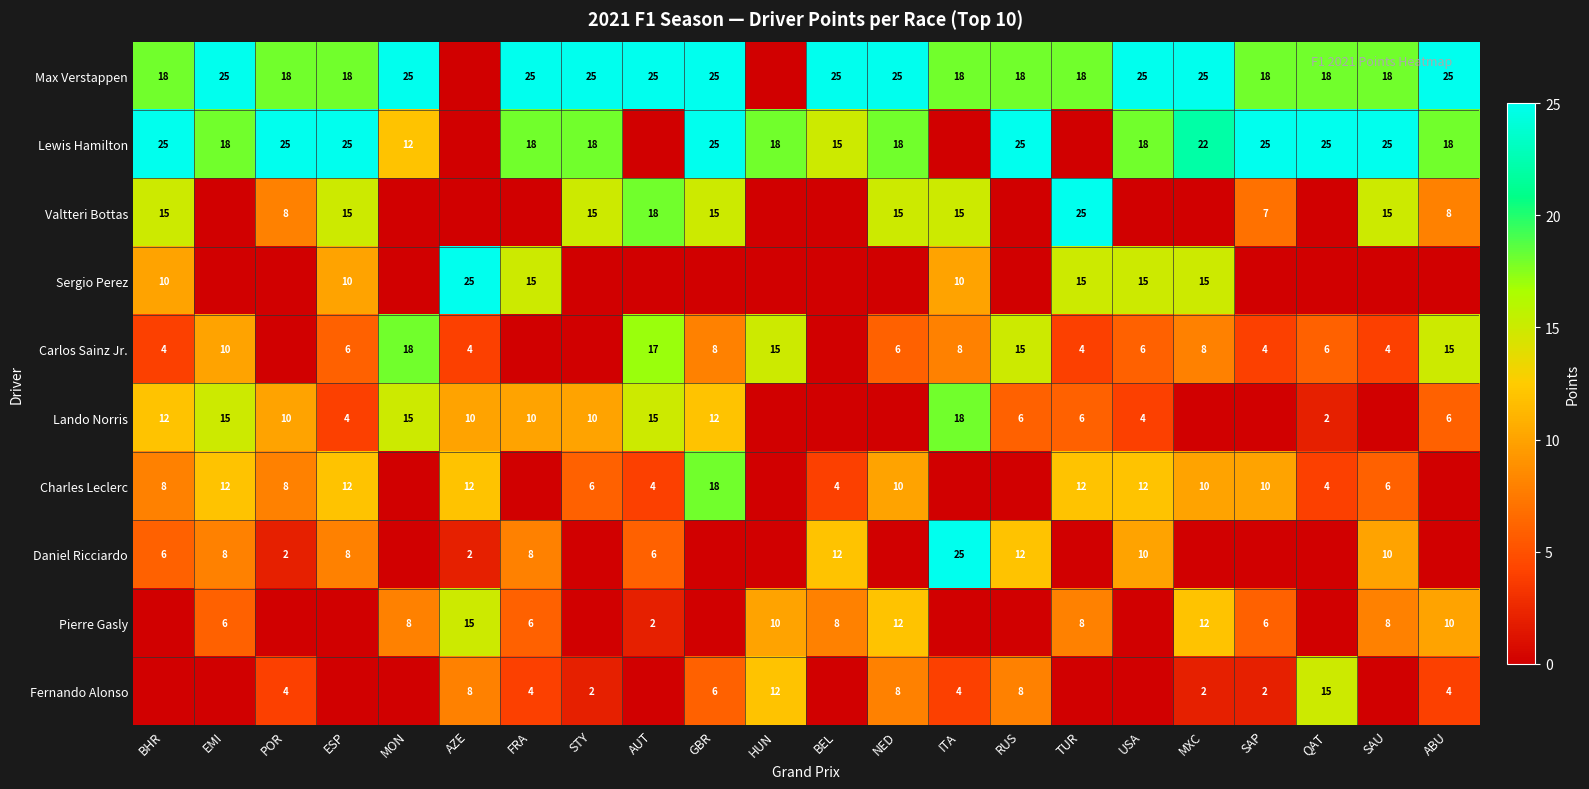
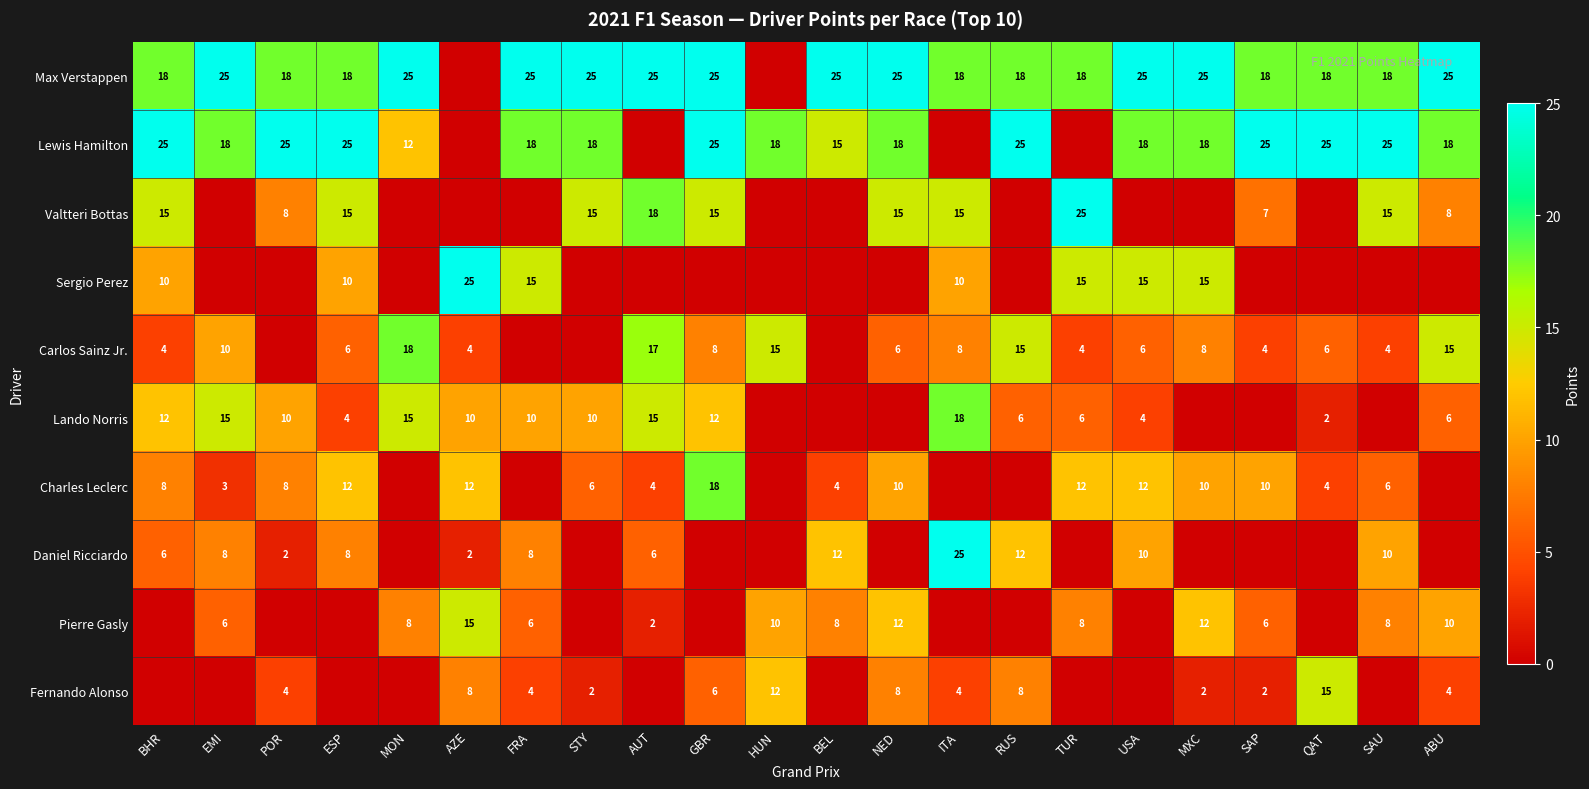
  {
    "Max Verstappen": {
      "BHR": 18,
      "EMI": 25,
      "POR": 18,
      "ESP": 18,
      "MON": 25,
      "FRA": 25,
      "STY": 25,
      "AUT": 25,
      "GBR": 25,
      "BEL": 25,
      "NED": 25,
      "ITA": 18,
      "RUS": 18,
      "TUR": 18,
      "USA": 25,
      "MXC": 25,
      "SAP": 18,
      "QAT": 18,
      "ABU": 25
    },
    "Lewis Hamilton": {
      "BHR": 25,
      "EMI": 18,
      "POR": 25,
      "ESP": 25,
      "MON": 12,
      "FRA": 18,
      "STY": 18,
      "GBR": 25,
      "HUN": 18,
      "BEL": 15,
      "NED": 18,
      "RUS": 25,
      "USA": 18,
-     "MXC": 22,
+     "MXC": 18,
      "SAP": 25,
      "QAT": 25,
      "SAU": 25,
      "ABU": 18
    },
    "Valtteri Bottas": {
      "BHR": 15,
      "POR": 8,
      "ESP": 15,
      "STY": 15,
      "AUT": 18,
      "GBR": 15,
      "NED": 15,
      "ITA": 15,
      "TUR": 25,
      "SAP": 7,
      "SAU": 15,
      "ABU": 8
    },
    "Sergio Perez": {
      "BHR": 10,
      "ESP": 10,
      "AZE": 25,
      "FRA": 15,
      "ITA": 10,
      "TUR": 15,
      "USA": 15,
      "MXC": 15
    },
    "Carlos Sainz Jr.": {
      "BHR": 4,
      "EMI": 10,
      "ESP": 6,
      "MON": 18,
      "AZE": 4,
      "AUT": 17,
      "GBR": 8,
      "HUN": 15,
      "NED": 6,
      "ITA": 8,
      "RUS": 15,
      "TUR": 4,
      "USA": 6,
      "MXC": 8,
      "SAP": 4,
      "QAT": 6,
      "SAU": 4,
      "ABU": 15
    },
    "Lando Norris": {
      "BHR": 12,
      "EMI": 15,
      "POR": 10,
      "ESP": 4,
      "MON": 15,
      "AZE": 10,
      "FRA": 10,
      "STY": 10,
      "AUT": 15,
      "GBR": 12,
      "ITA": 18,
      "RUS": 6,
      "TUR": 6,
      "USA": 4,
      "QAT": 2,
      "ABU": 6
    },
    "Charles Leclerc": {
      "BHR": 8,
-     "EMI": 12,
+     "EMI": 3,
      "POR": 8,
      "ESP": 12,
      "AZE": 12,
      "STY": 6,
      "AUT": 4,
      "GBR": 18,
      "BEL": 4,
      "NED": 10,
      "TUR": 12,
      "USA": 12,
      "MXC": 10,
      "SAP": 10,
      "QAT": 4,
      "SAU": 6
    },
    "Daniel Ricciardo": {
      "BHR": 6,
      "EMI": 8,
      "POR": 2,
      "ESP": 8,
      "AZE": 2,
      "FRA": 8,
      "AUT": 6,
      "BEL": 12,
      "ITA": 25,
      "RUS": 12,
      "USA": 10,
      "SAU": 10
    },
    "Pierre Gasly": {
      "EMI": 6,
      "MON": 8,
      "AZE": 15,
      "FRA": 6,
      "AUT": 2,
      "HUN": 10,
      "BEL": 8,
      "NED": 12,
      "TUR": 8,
      "MXC": 12,
      "SAP": 6,
      "SAU": 8,
      "ABU": 10
    },
    "Fernando Alonso": {
      "POR": 4,
      "AZE": 8,
      "FRA": 4,
      "STY": 2,
      "GBR": 6,
      "HUN": 12,
      "NED": 8,
      "ITA": 4,
      "RUS": 8,
      "MXC": 2,
      "SAP": 2,
      "QAT": 15,
      "ABU": 4
    }
  }
